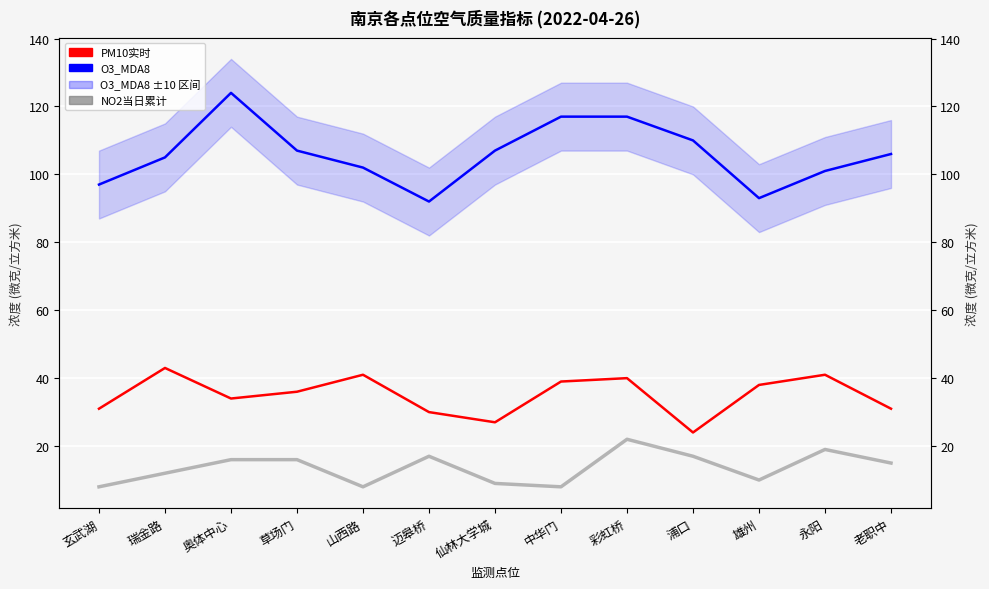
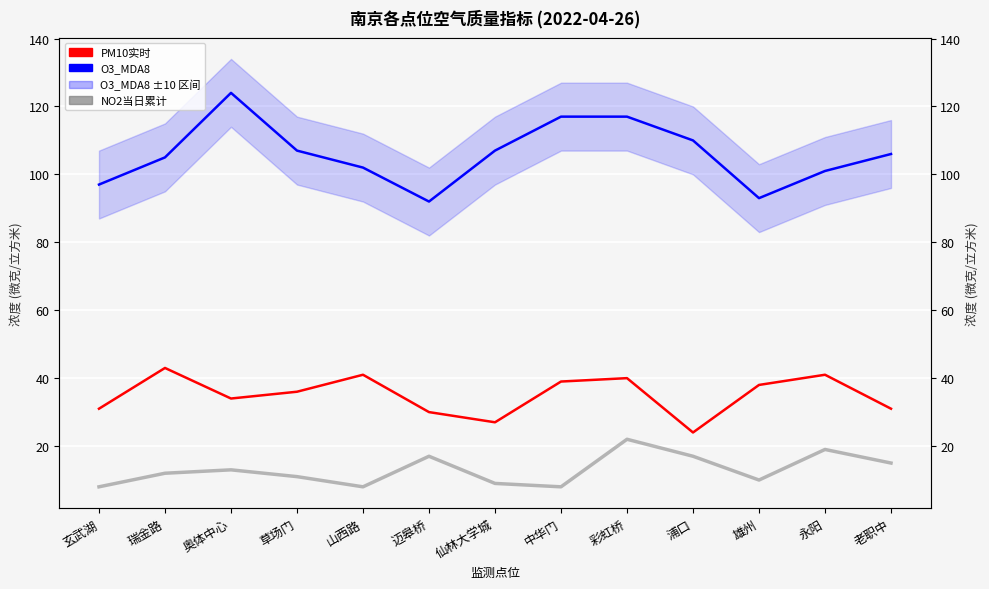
  {
    "PM10实时": {
      "玄武湖": 31,
      "瑞金路": 43,
      "奥体中心": 34,
      "草场门": 36,
      "山西路": 41,
      "迈皋桥": 30,
      "仙林大学城": 27,
      "中华门": 39,
      "彩虹桥": 40,
      "浦口": 24,
      "雄州": 38,
      "永阳": 41,
      "老职中": 31
    },
    "NO2当日累计": {
      "玄武湖": 8,
      "瑞金路": 12,
-     "奥体中心": 16,
-     "草场门": 16,
+     "奥体中心": 13,
+     "草场门": 11,
      "山西路": 8,
      "迈皋桥": 17,
      "仙林大学城": 9,
      "中华门": 8,
      "彩虹桥": 22,
      "浦口": 17,
      "雄州": 10,
      "永阳": 19,
      "老职中": 15
    }
  }
